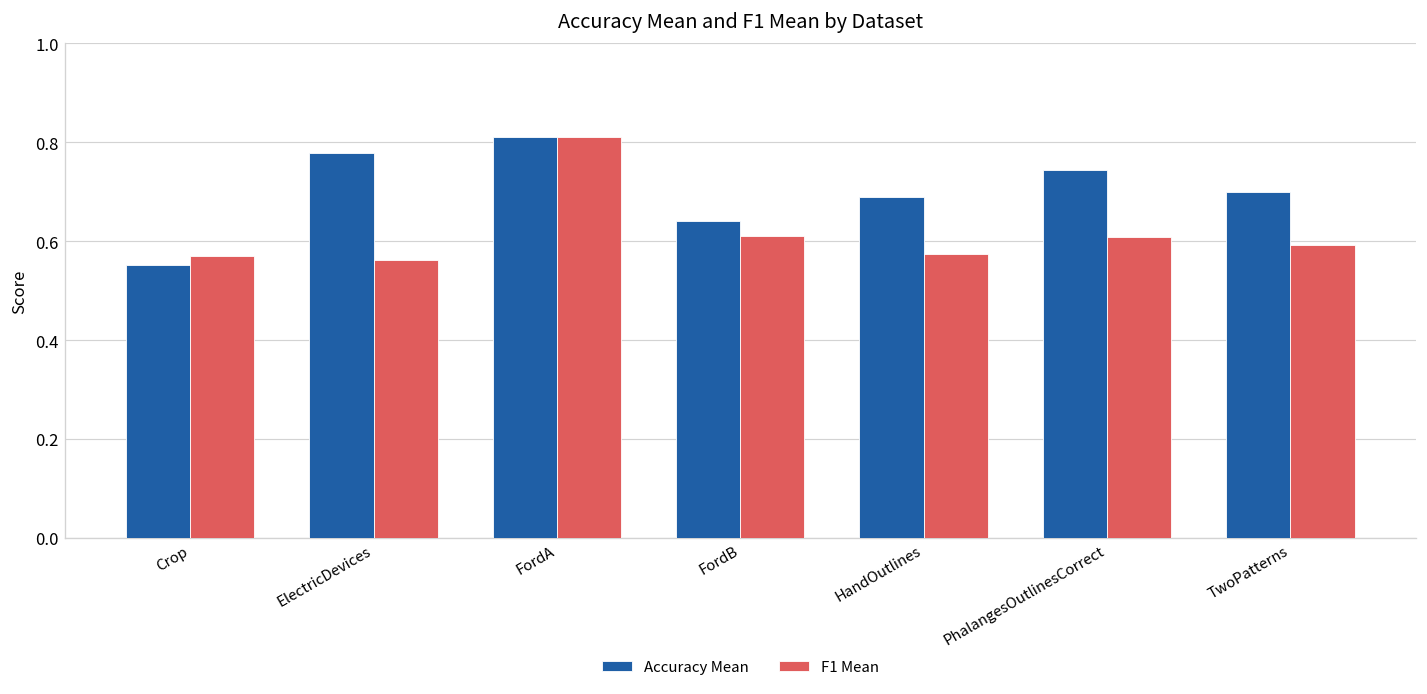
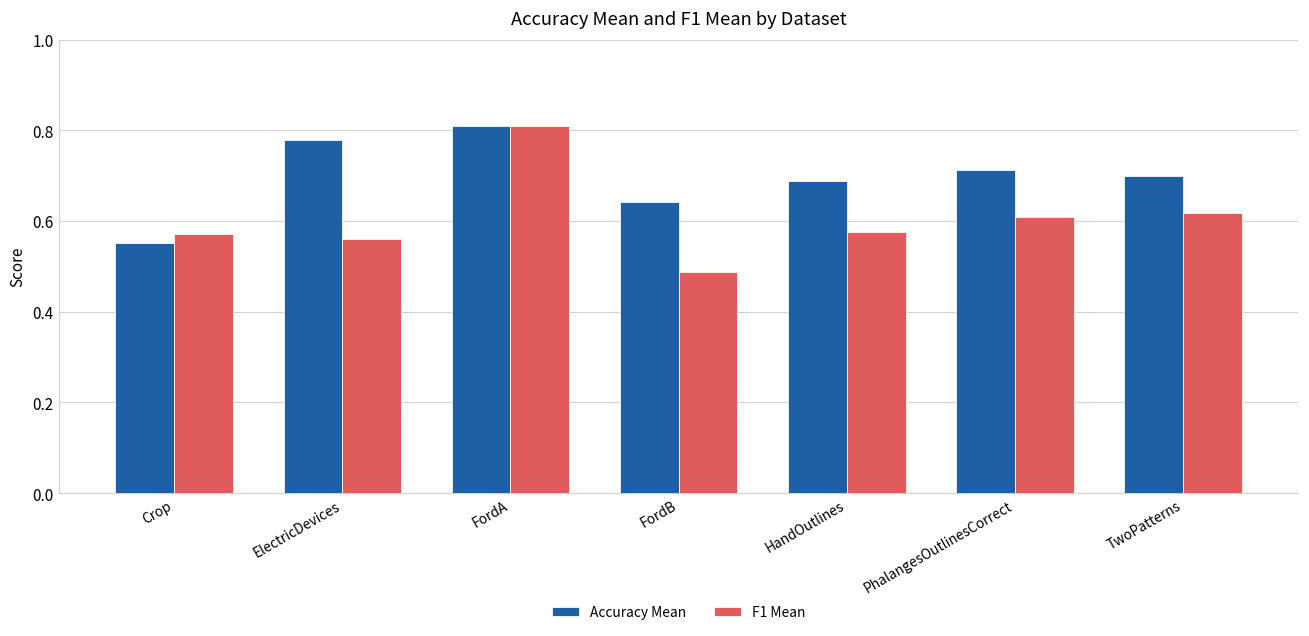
  {
    "Accuracy Mean": {
      "Crop": 0.55,
      "ElectricDevices": 0.78,
      "FordA": 0.81,
      "FordB": 0.64,
      "HandOutlines": 0.69,
-     "PhalangesOutlinesCorrect": 0.74,
+     "PhalangesOutlinesCorrect": 0.71,
      "TwoPatterns": 0.70
    },
    "F1 Mean": {
      "Crop": 0.57,
      "ElectricDevices": 0.56,
      "FordA": 0.81,
-     "FordB": 0.61,
+     "FordB": 0.49,
      "HandOutlines": 0.58,
      "PhalangesOutlinesCorrect": 0.61,
-     "TwoPatterns": 0.59
+     "TwoPatterns": 0.62
    }
  }
